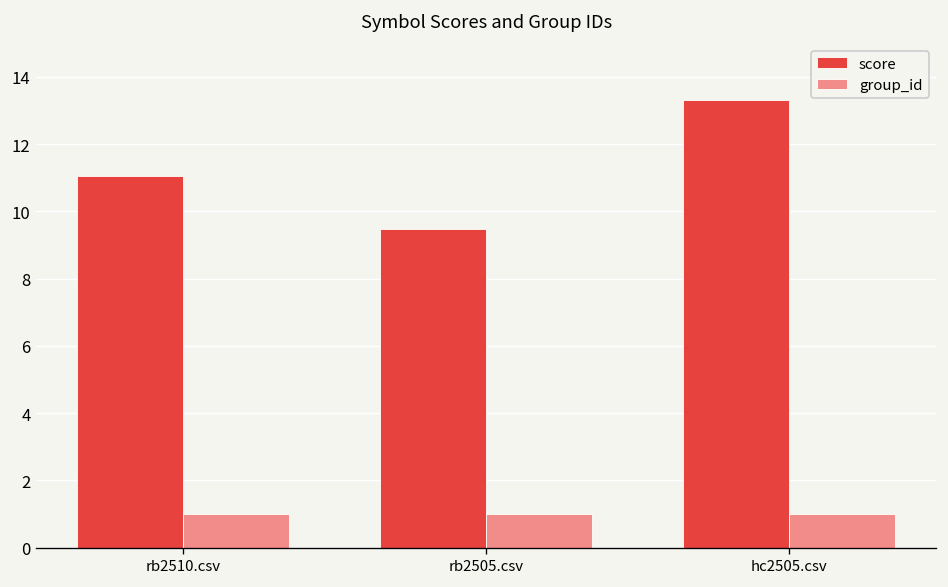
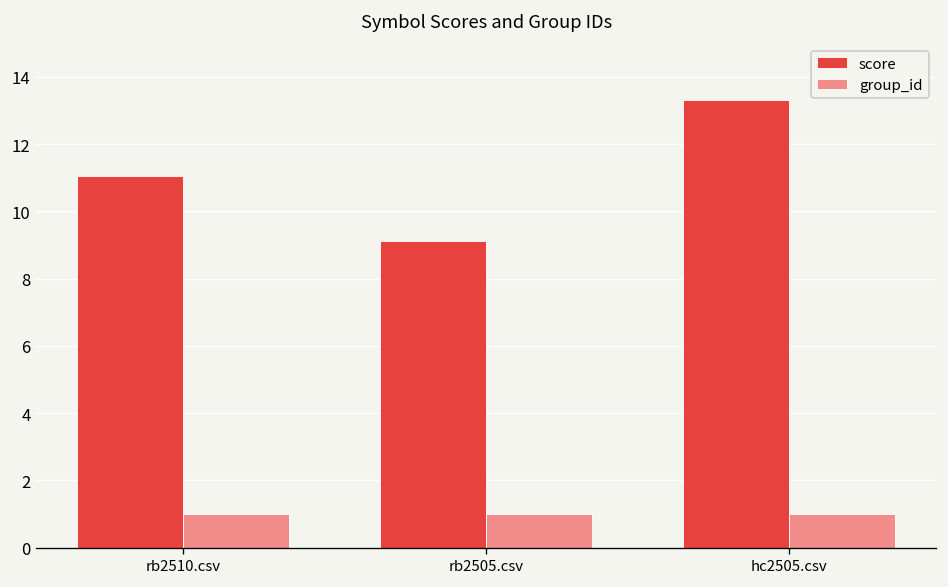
  {
    "score": {
      "rb2510.csv": 11.0,
-     "rb2505.csv": 9.5,
+     "rb2505.csv": 9.1,
      "hc2505.csv": 13.3
    },
    "group_id": {
      "rb2510.csv": 1.0,
      "rb2505.csv": 1.0,
      "hc2505.csv": 1.0
    }
  }
